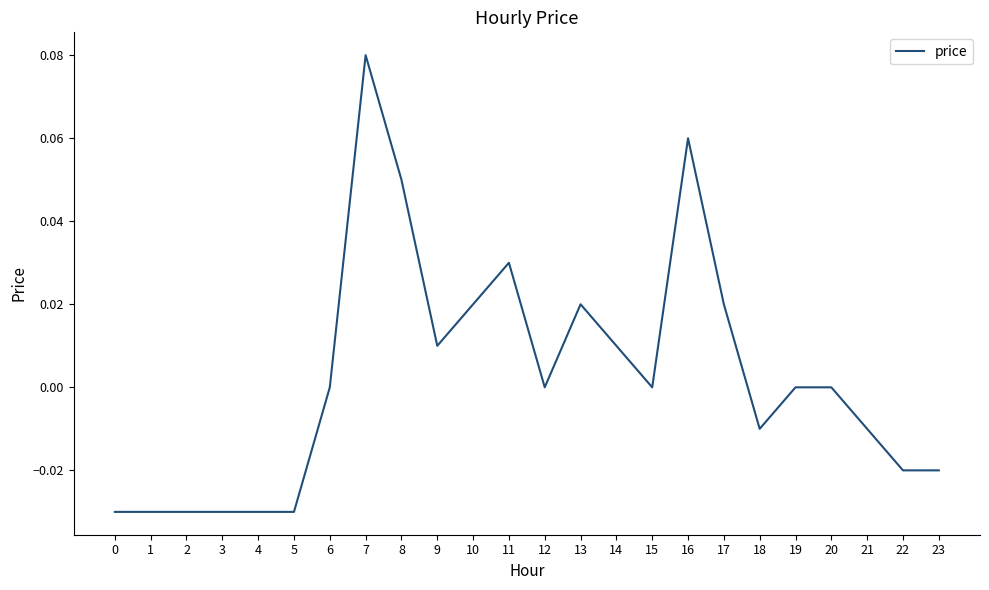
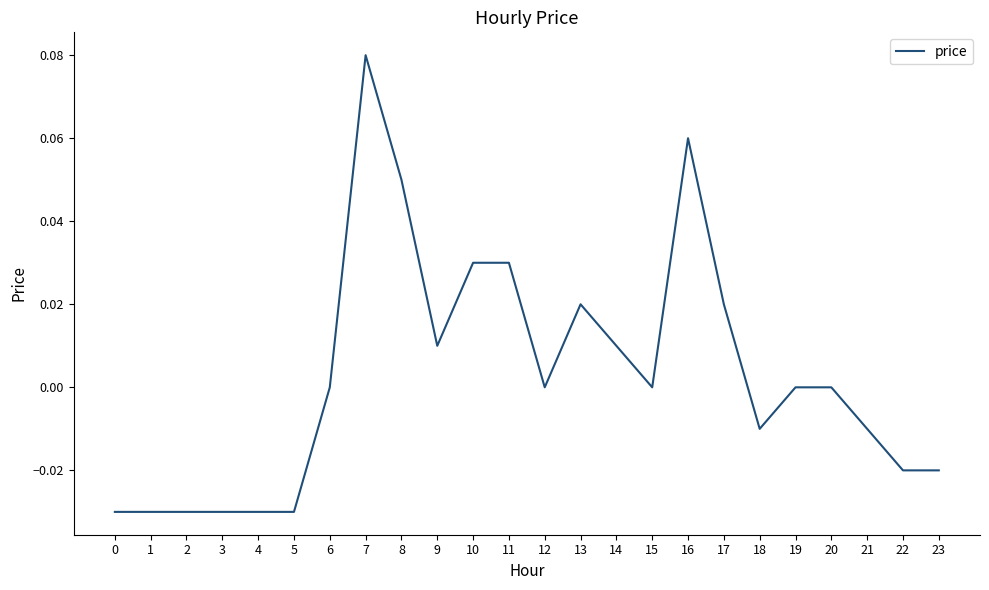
  {
    "0": -0.03,
    "1": -0.03,
    "2": -0.03,
    "3": -0.03,
    "4": -0.03,
    "5": -0.03,
    "6": 0.00,
    "7": 0.08,
    "8": 0.05,
    "9": 0.01,
-   "10": 0.02,
+   "10": 0.03,
    "11": 0.03,
    "12": 0.00,
    "13": 0.02,
    "14": 0.01,
    "15": 0.00,
    "16": 0.06,
    "17": 0.02,
    "18": -0.01,
    "19": 0.00,
    "20": 0.00,
    "21": -0.01,
    "22": -0.02,
    "23": -0.02
  }
